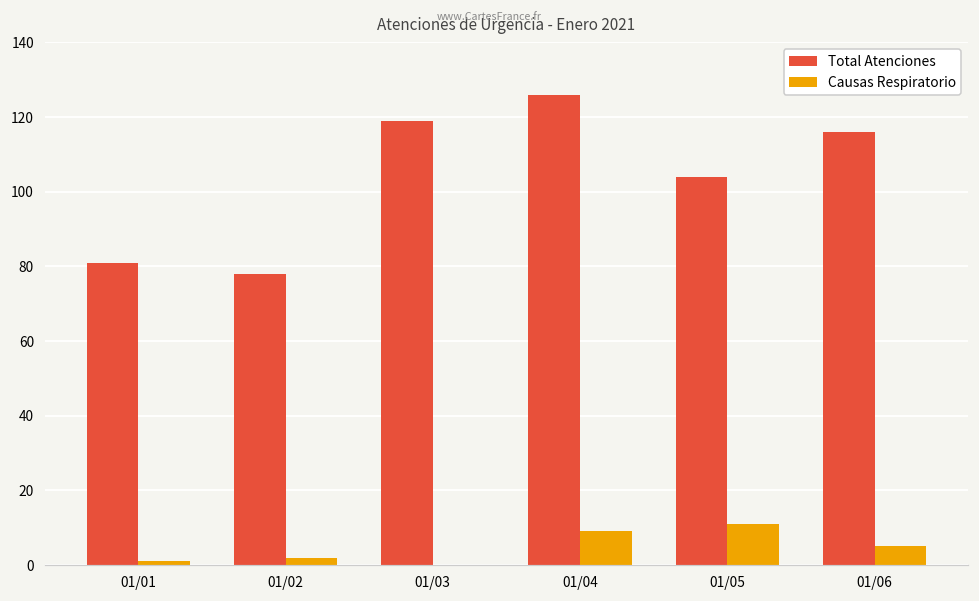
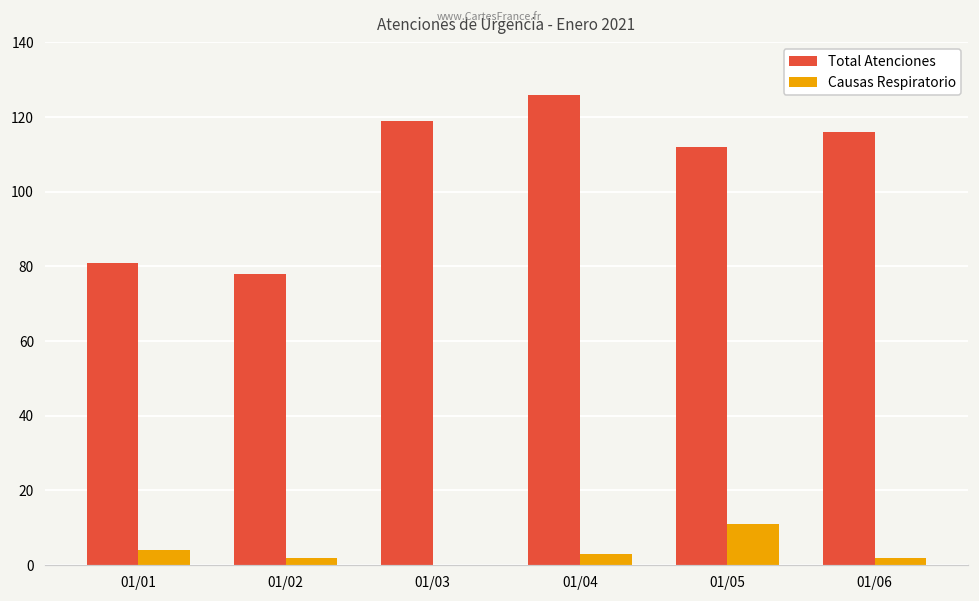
  {
    "Total Atenciones": {
      "01/01": 81,
      "01/02": 78,
      "01/03": 119,
      "01/04": 126,
-     "01/05": 104,
+     "01/05": 112,
      "01/06": 116
    },
    "Causas Respiratorio": {
-     "01/01": 1,
+     "01/01": 4,
      "01/02": 2,
      "01/03": 0,
-     "01/04": 9,
+     "01/04": 3,
      "01/05": 11,
-     "01/06": 5
+     "01/06": 2
    }
  }
